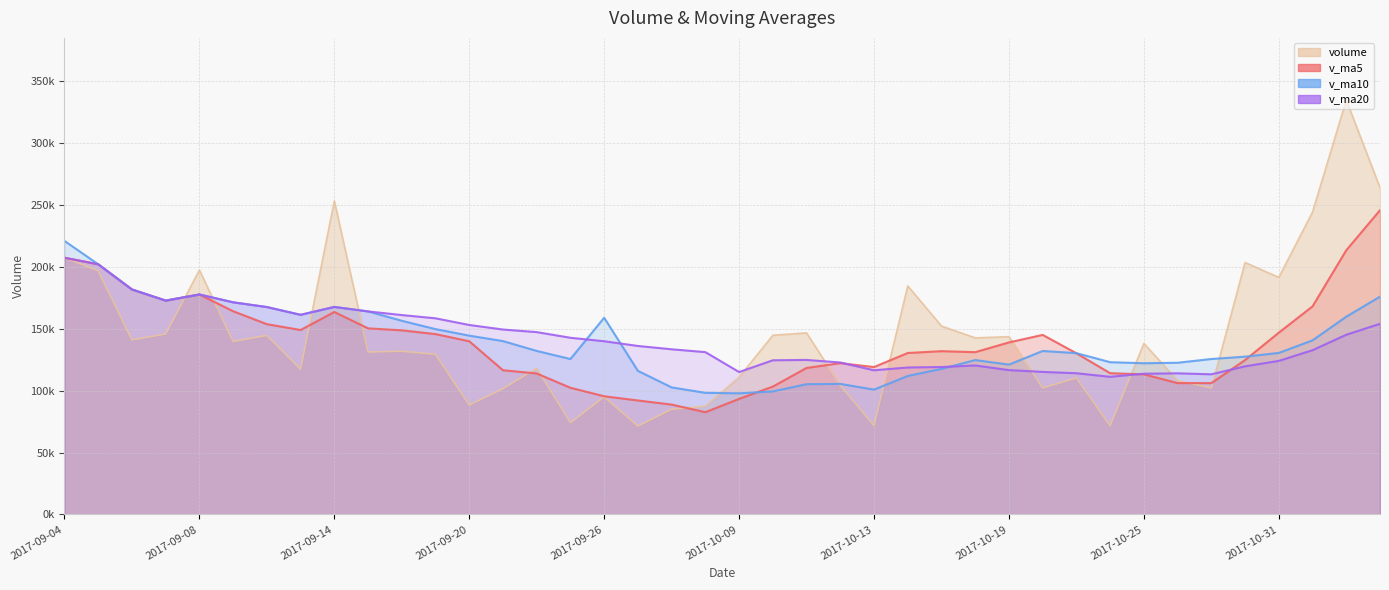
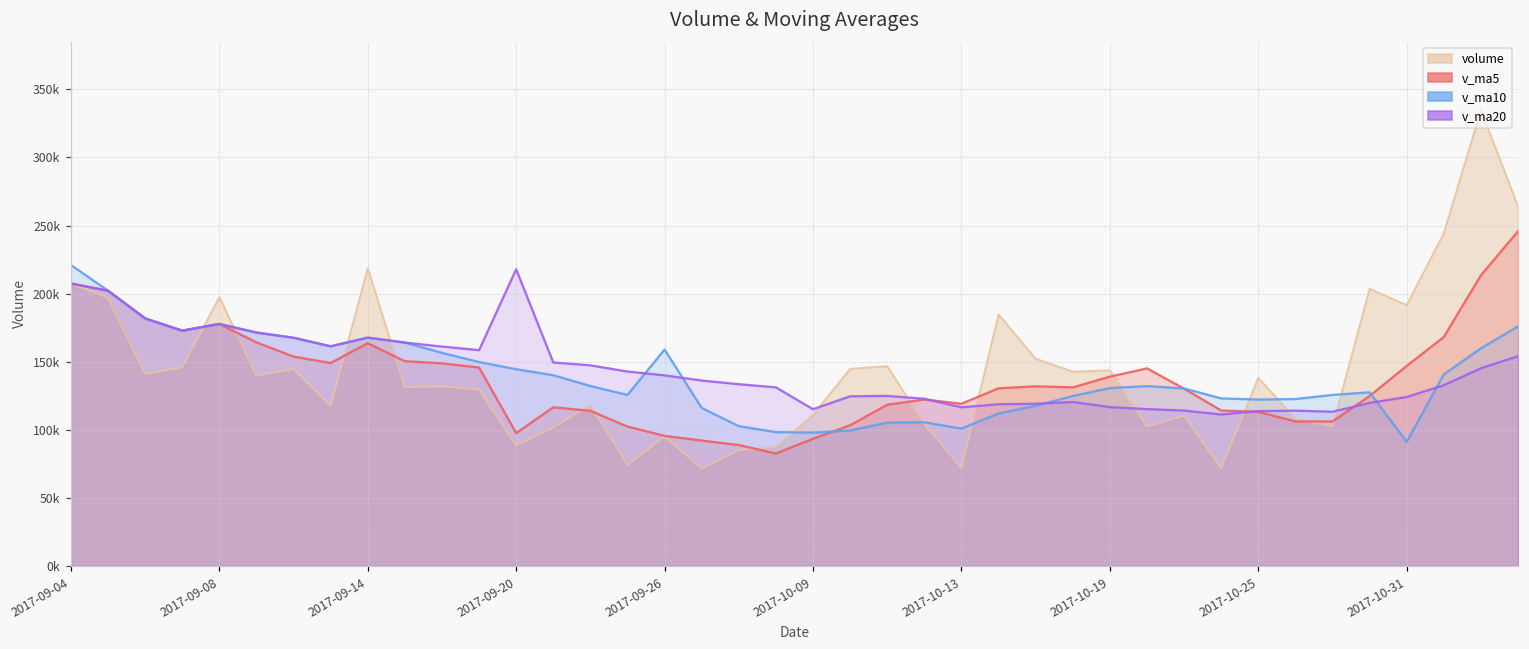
  {
    "volume": {
      "2017-09-08": 197000,
-     "2017-09-14": 253000,
+     "2017-09-14": 219000,
      "2017-09-20": 88000,
      "2017-10-09": 111000,
      "2017-10-13": 72000,
      "2017-10-19": 144000,
      "2017-10-25": 138000,
      "2017-10-31": 192000
    },
    "v_ma5": {
      "2017-09-14": 164000,
-     "2017-09-20": 140000,
+     "2017-09-20": 98000,
      "2017-10-09": 93000,
      "2017-10-13": 119000,
      "2017-10-19": 139000,
      "2017-10-31": 147000
    },
    "v_ma10": {
      "2017-09-04": 221000,
      "2017-09-20": 144000,
      "2017-09-26": 159000,
      "2017-10-09": 98000,
      "2017-10-13": 101000,
-     "2017-10-19": 121000,
+     "2017-10-19": 131000,
      "2017-10-25": 122000,
-     "2017-10-31": 130000
+     "2017-10-31": 91000
    },
    "v_ma20": {
-     "2017-09-20": 153000,
+     "2017-09-20": 218000,
      "2017-09-26": 140000,
      "2017-10-09": 115000,
      "2017-10-13": 116000,
      "2017-10-19": 117000,
      "2017-10-31": 124000
    }
  }
